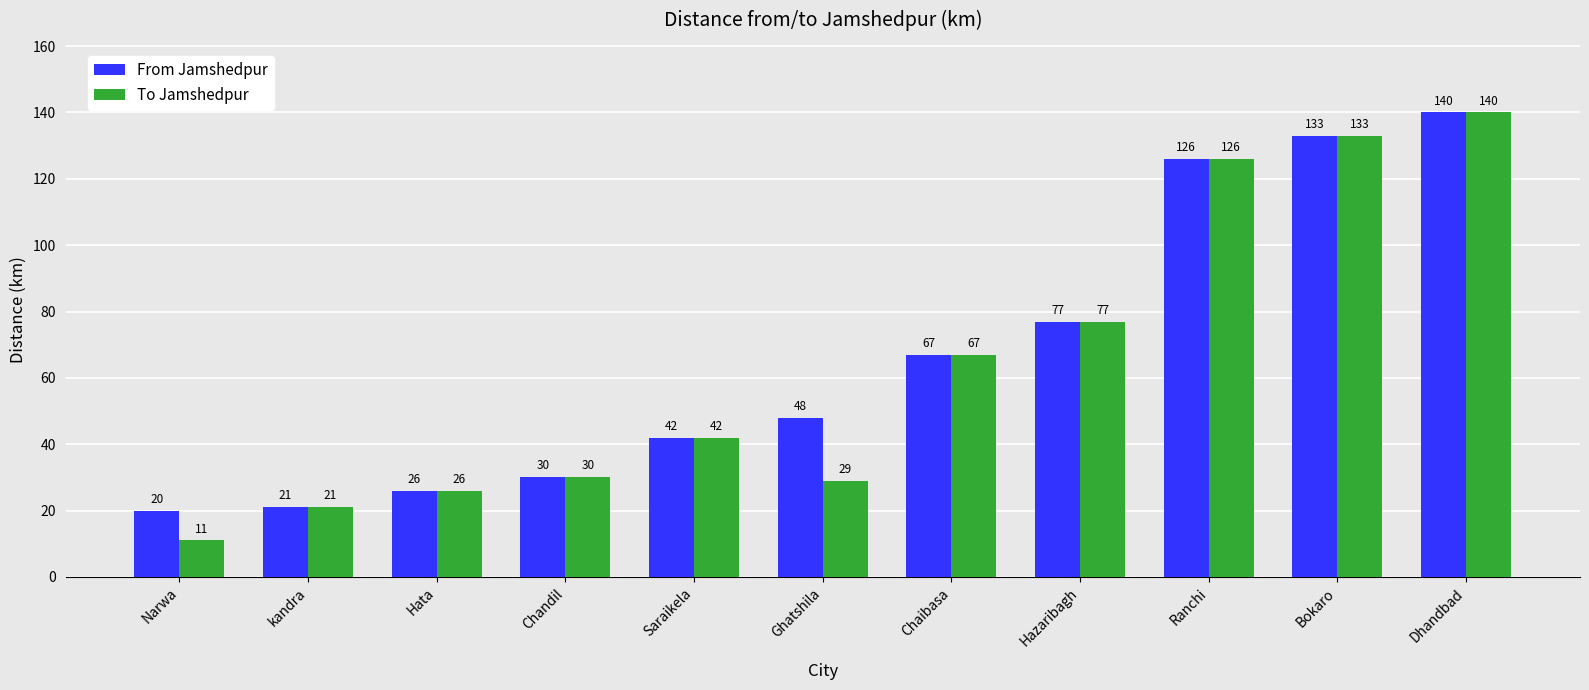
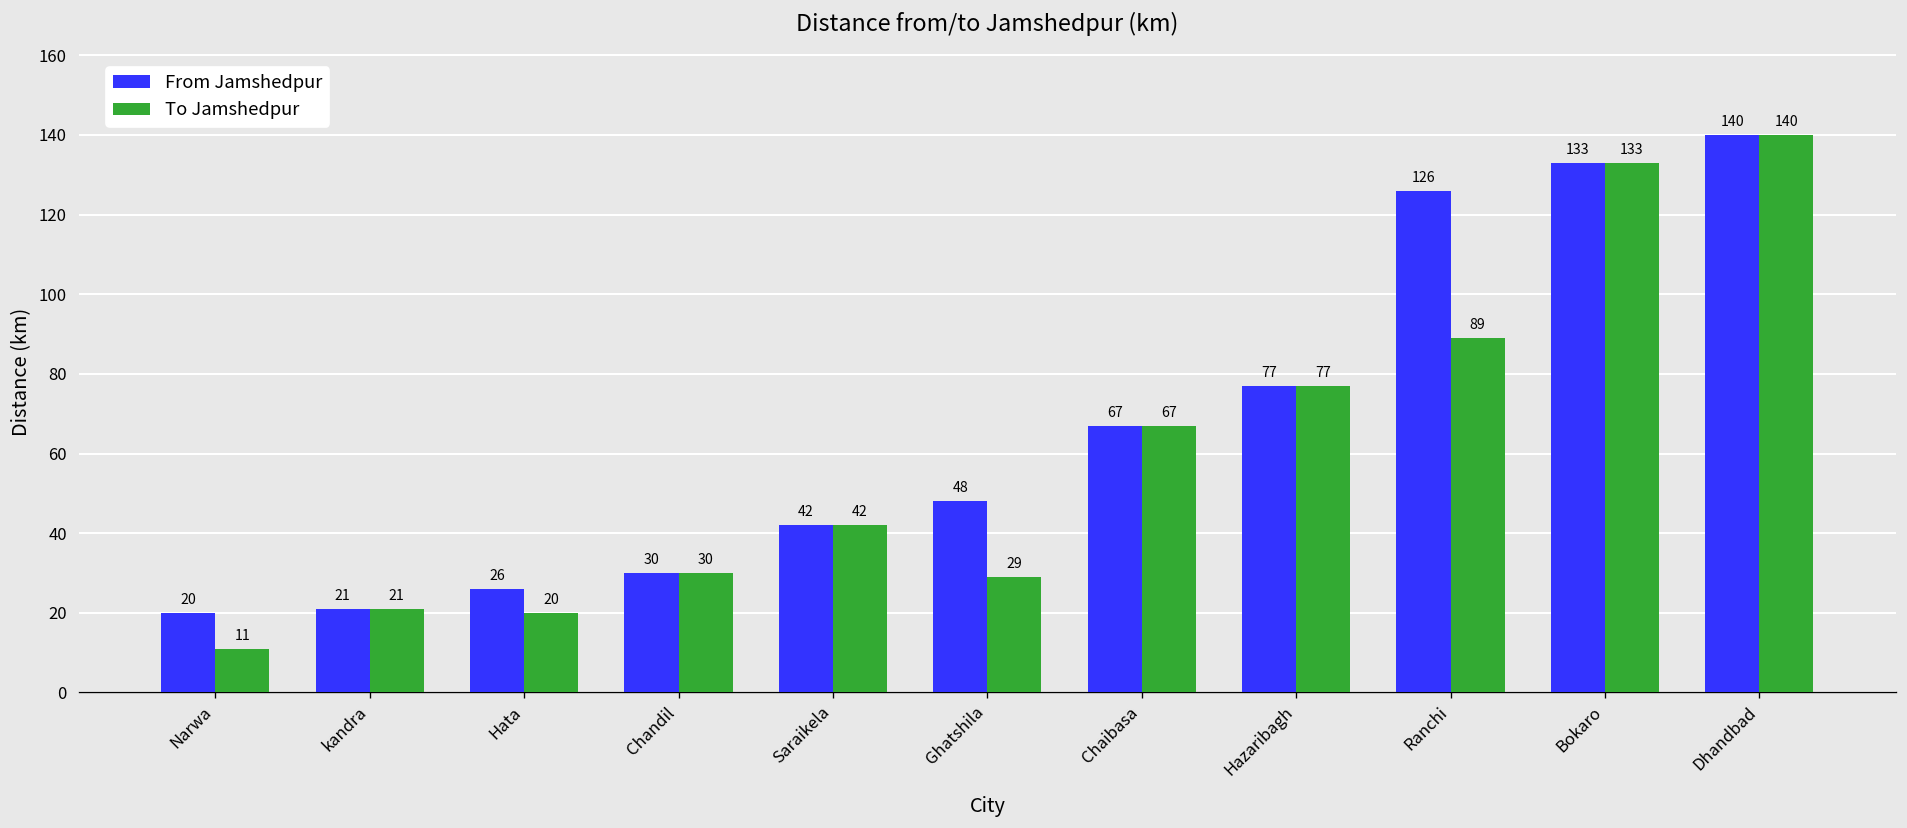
  {
    "From Jamshedpur": {
      "Narwa": 20,
      "kandra": 21,
      "Hata": 26,
      "Chandil": 30,
      "Saraikela": 42,
      "Ghatshila": 48,
      "Chaibasa": 67,
      "Hazaribagh": 77,
      "Ranchi": 126,
      "Bokaro": 133,
      "Dhandbad": 140
    },
    "To Jamshedpur": {
      "Narwa": 11,
      "kandra": 21,
-     "Hata": 26,
+     "Hata": 20,
      "Chandil": 30,
      "Saraikela": 42,
      "Ghatshila": 29,
      "Chaibasa": 67,
      "Hazaribagh": 77,
-     "Ranchi": 126,
+     "Ranchi": 89,
      "Bokaro": 133,
      "Dhandbad": 140
    }
  }
